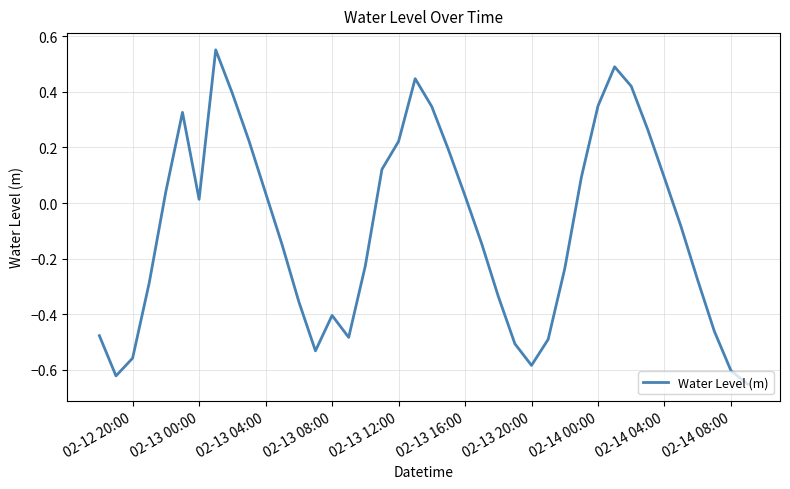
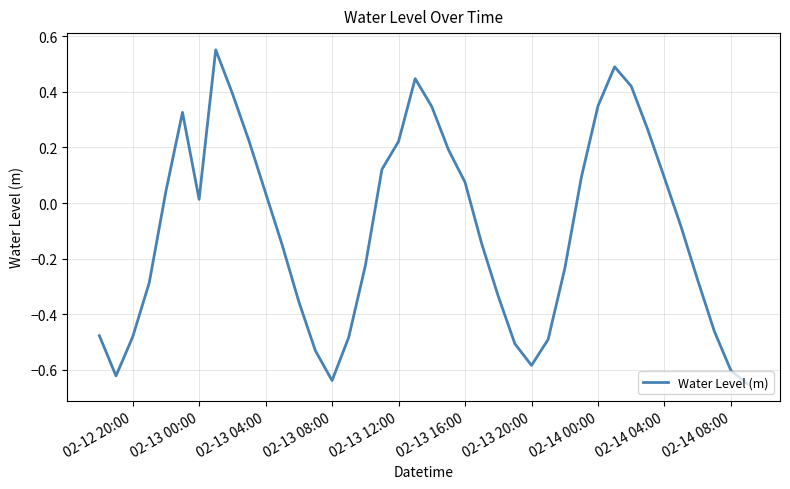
  {
-   "02-12 20:00": -0.56,
+   "02-12 20:00": -0.48,
    "02-13 00:00": 0.01,
    "02-13 04:00": 0.04,
-   "02-13 08:00": -0.40,
+   "02-13 08:00": -0.64,
    "02-13 12:00": 0.22,
-   "02-13 16:00": 0.03,
+   "02-13 16:00": 0.07,
    "02-13 20:00": -0.58,
    "02-14 00:00": 0.35,
    "02-14 04:00": 0.09,
    "02-14 08:00": -0.60
  }
